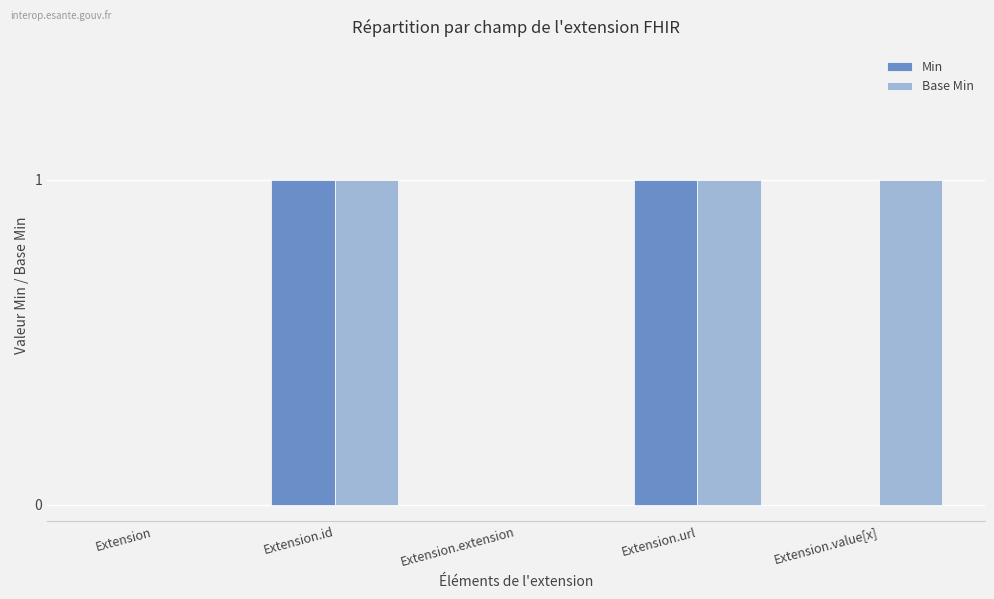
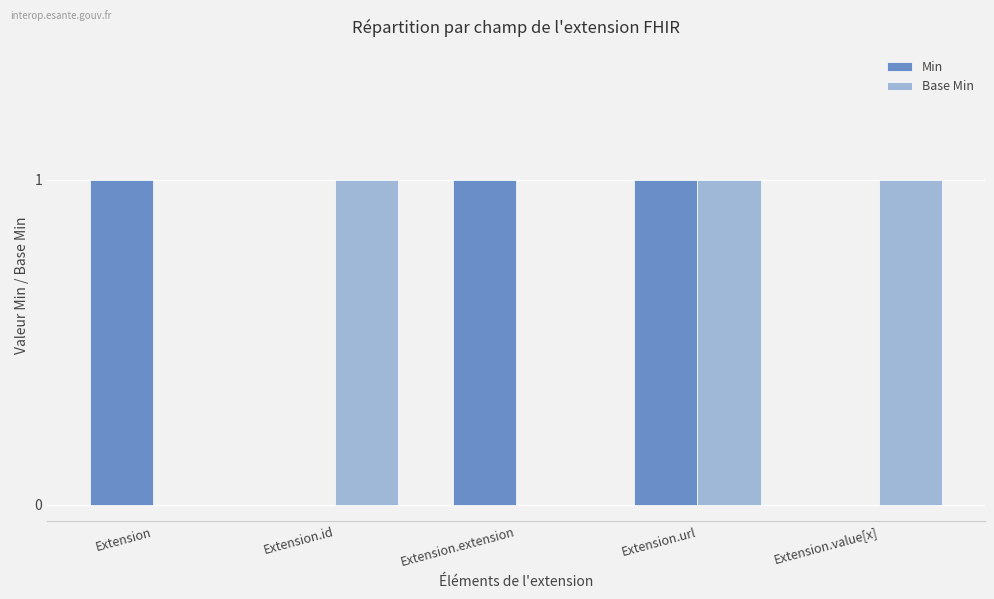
  {
    "Min": {
-     "Extension": 0,
-     "Extension.id": 1,
-     "Extension.extension": 0,
+     "Extension": 1,
+     "Extension.id": 0,
+     "Extension.extension": 1,
      "Extension.url": 1,
      "Extension.value[x]": 0
    },
    "Base Min": {
      "Extension": 0,
      "Extension.id": 1,
      "Extension.extension": 0,
      "Extension.url": 1,
      "Extension.value[x]": 1
    }
  }
